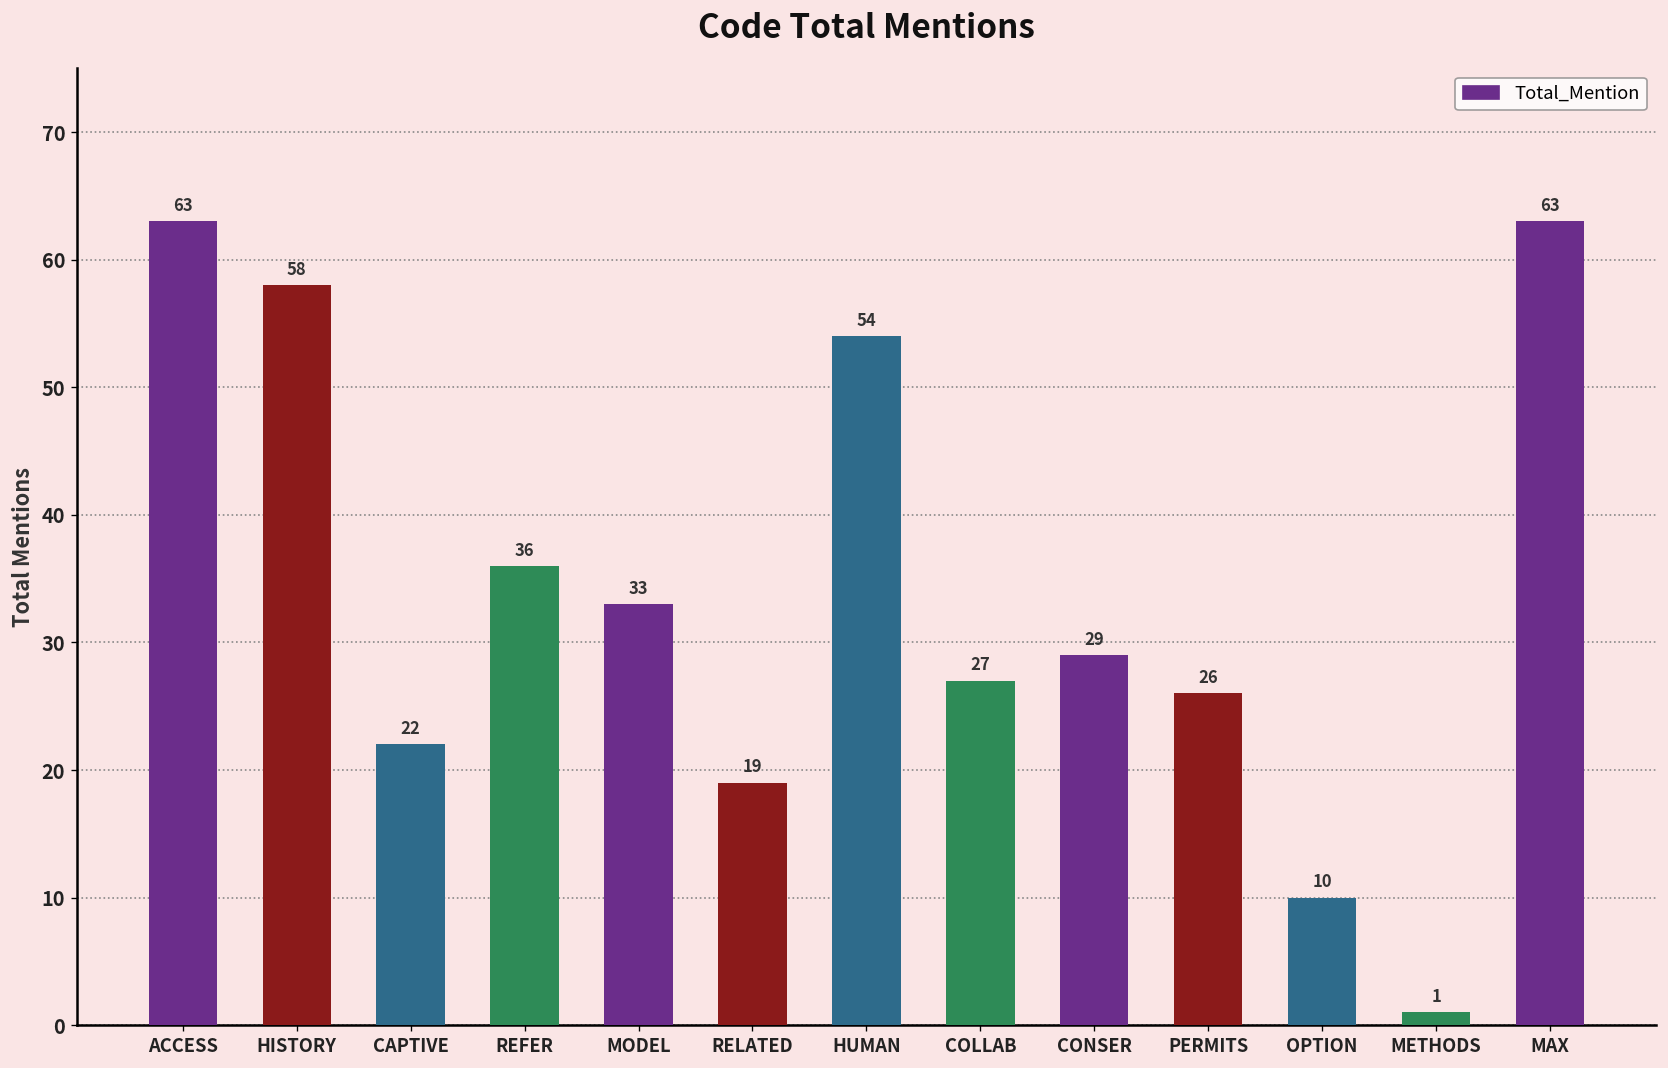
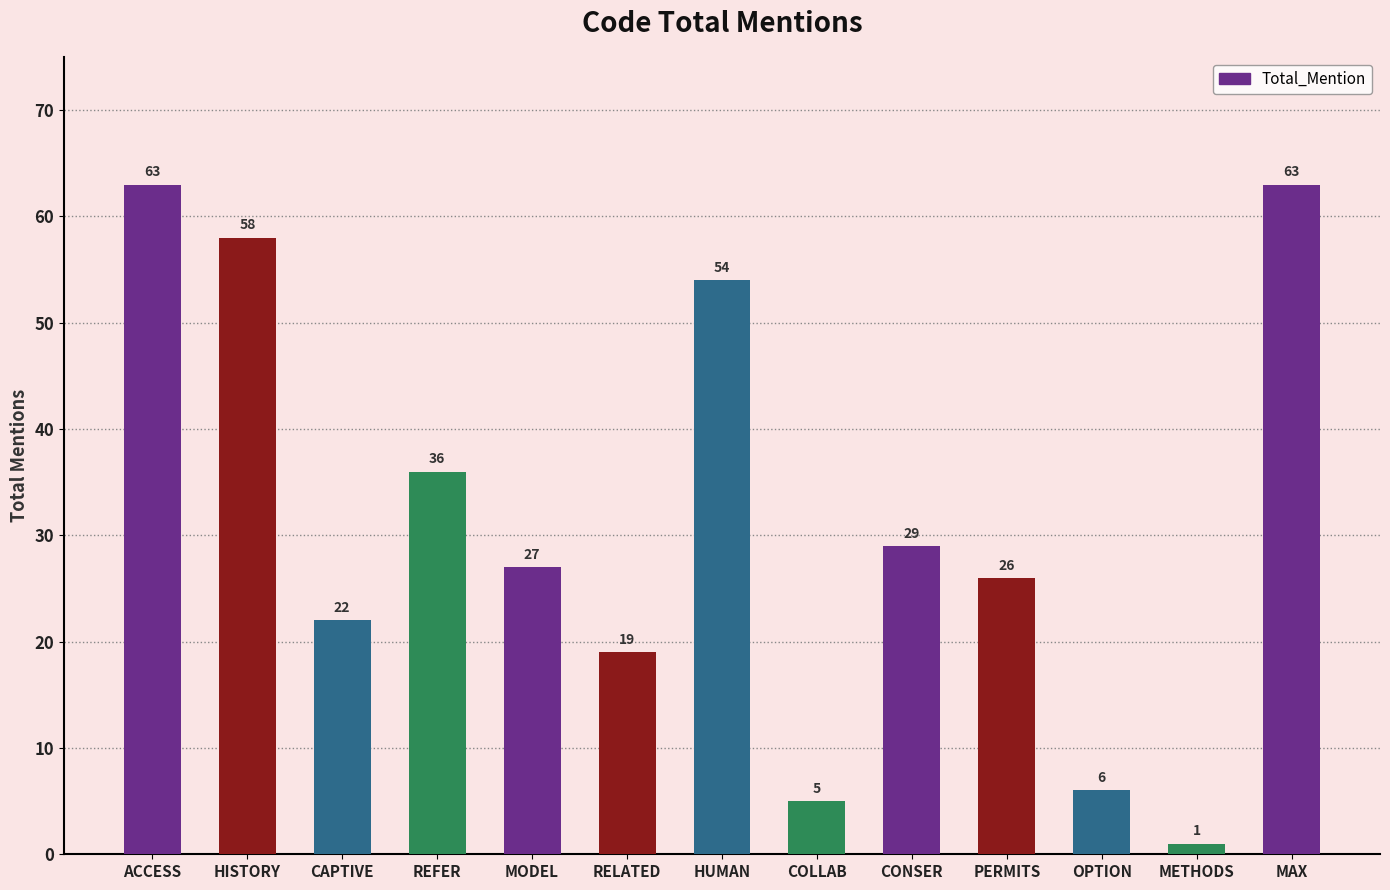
  {
    "ACCESS": 63,
    "HISTORY": 58,
    "CAPTIVE": 22,
    "REFER": 36,
-   "MODEL": 33,
+   "MODEL": 27,
    "RELATED": 19,
    "HUMAN": 54,
-   "COLLAB": 27,
+   "COLLAB": 5,
    "CONSER": 29,
    "PERMITS": 26,
-   "OPTION": 10,
+   "OPTION": 6,
    "METHODS": 1,
    "MAX": 63
  }
